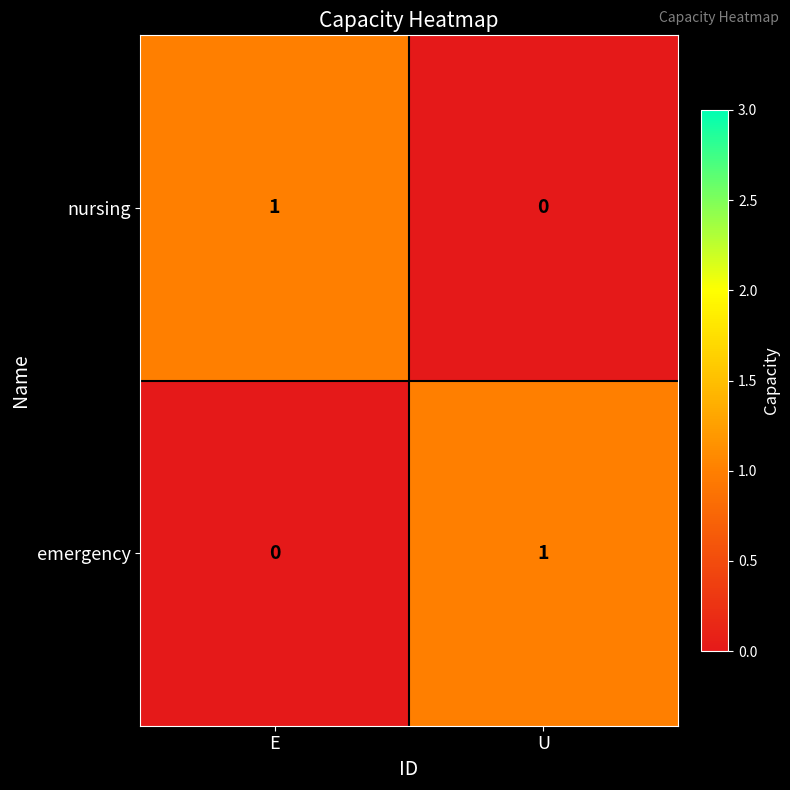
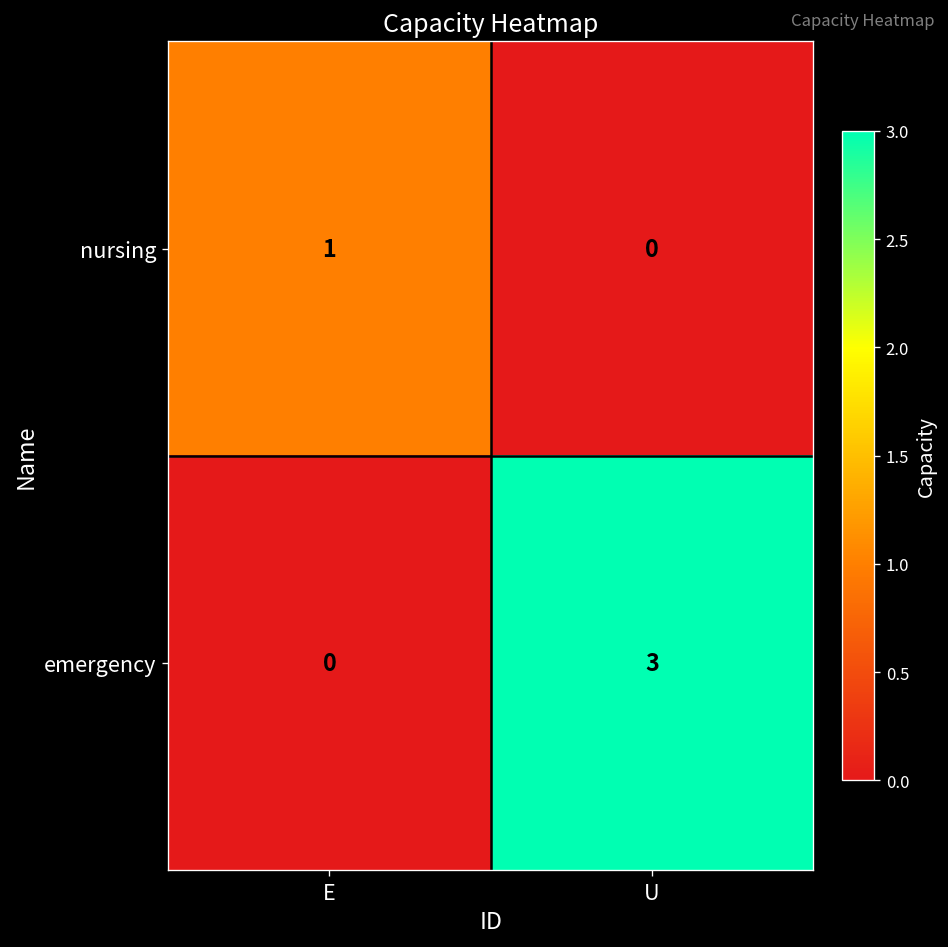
  {
    "nursing": {
      "E": 1,
      "U": 0
    },
    "emergency": {
      "E": 0,
-     "U": 1
+     "U": 3
    }
  }
